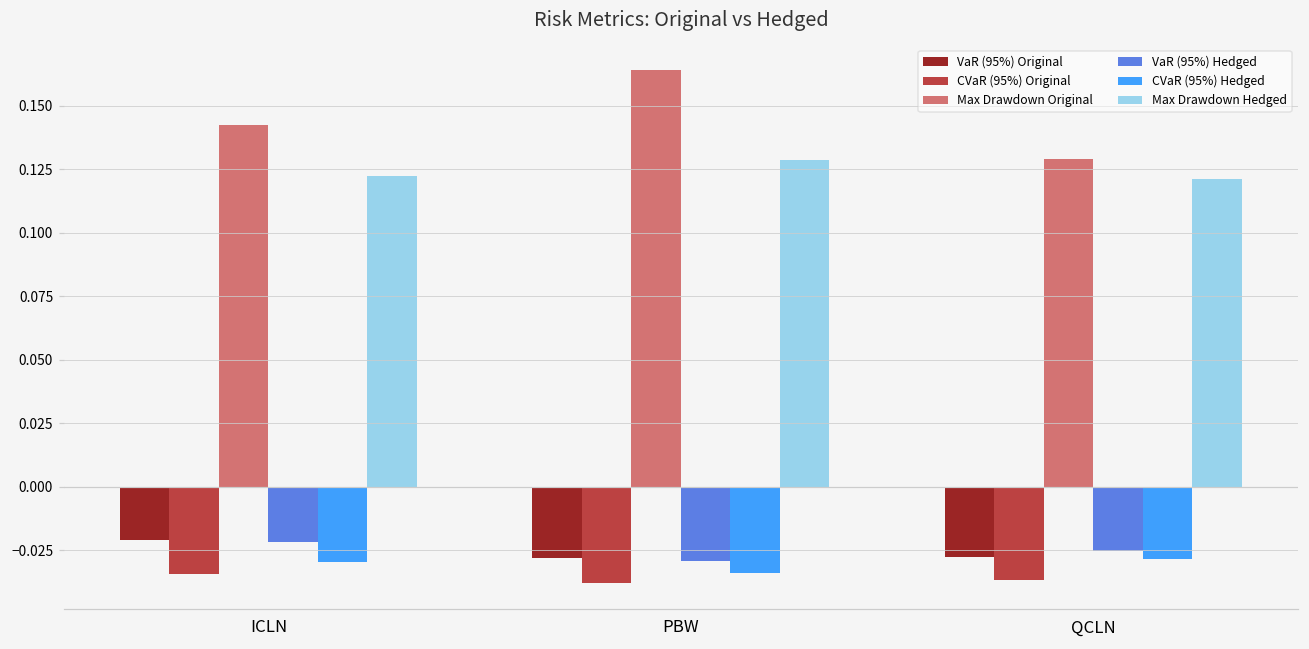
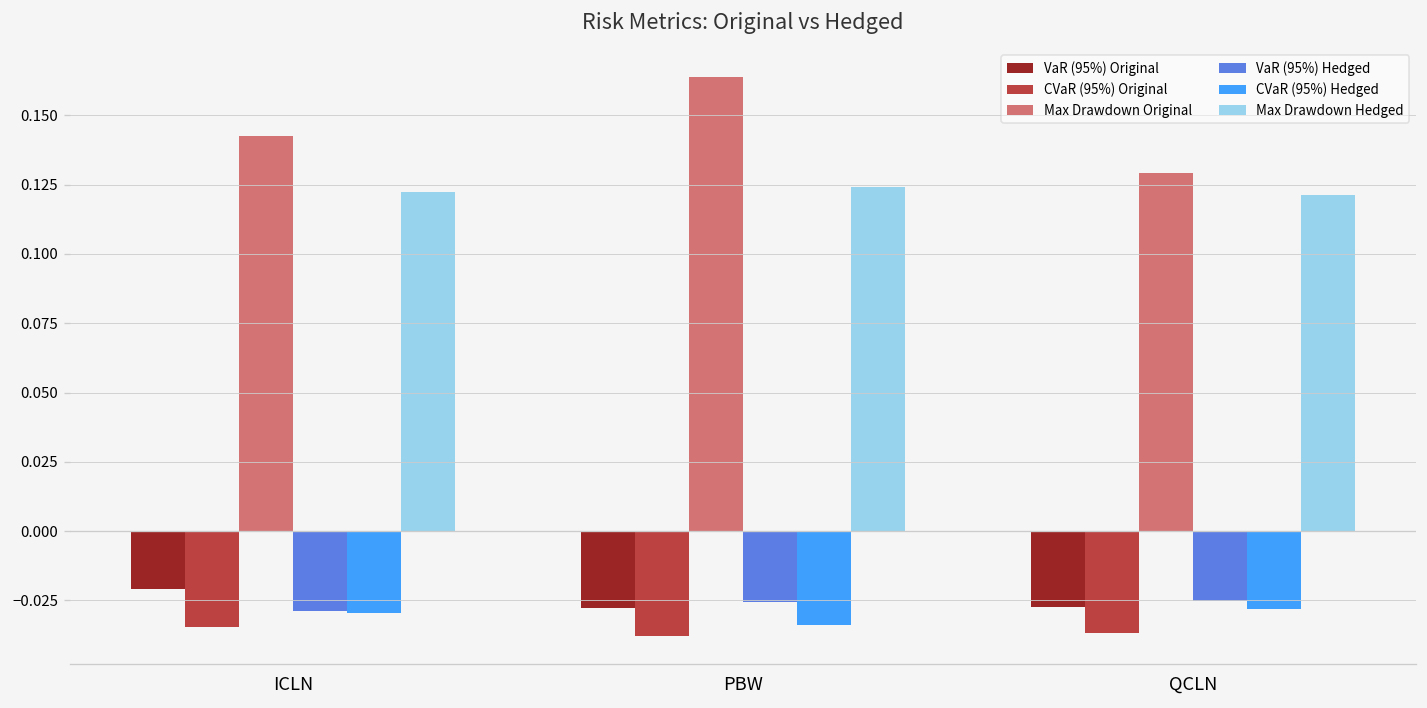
  {
    "VaR (95%) Original": {
      "ICLN": -0.021,
      "PBW": -0.028,
      "QCLN": -0.028
    },
    "CVaR (95%) Original": {
      "ICLN": -0.034,
      "PBW": -0.038,
      "QCLN": -0.037
    },
    "Max Drawdown Original": {
      "ICLN": 0.143,
      "PBW": 0.164,
      "QCLN": 0.129
    },
    "VaR (95%) Hedged": {
-     "ICLN": -0.022,
-     "PBW": -0.029,
+     "ICLN": -0.029,
+     "PBW": -0.026,
      "QCLN": -0.025
    },
    "CVaR (95%) Hedged": {
      "ICLN": -0.030,
      "PBW": -0.034,
      "QCLN": -0.028
    },
    "Max Drawdown Hedged": {
      "ICLN": 0.122,
-     "PBW": 0.129,
+     "PBW": 0.124,
      "QCLN": 0.121
    }
  }
